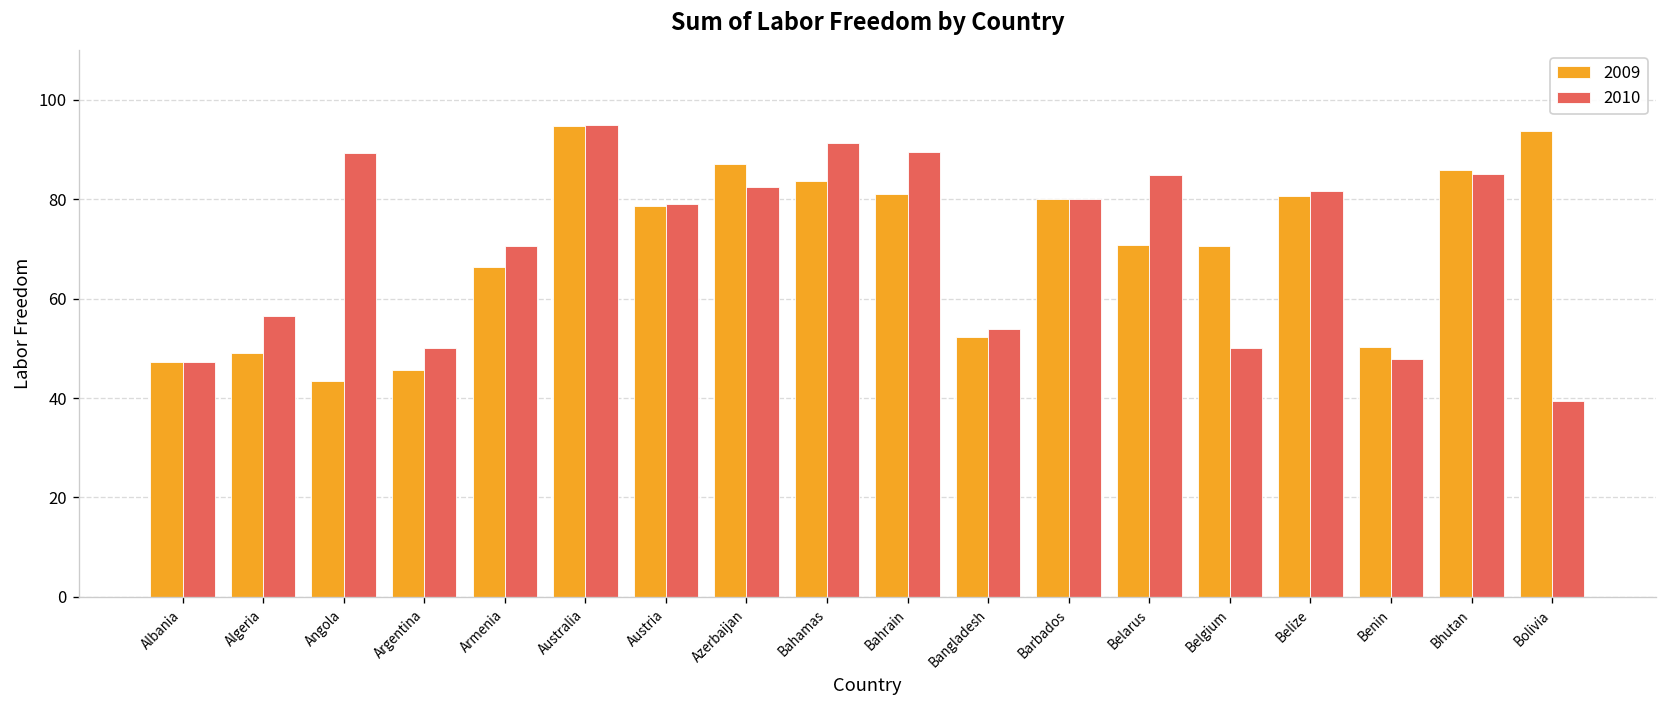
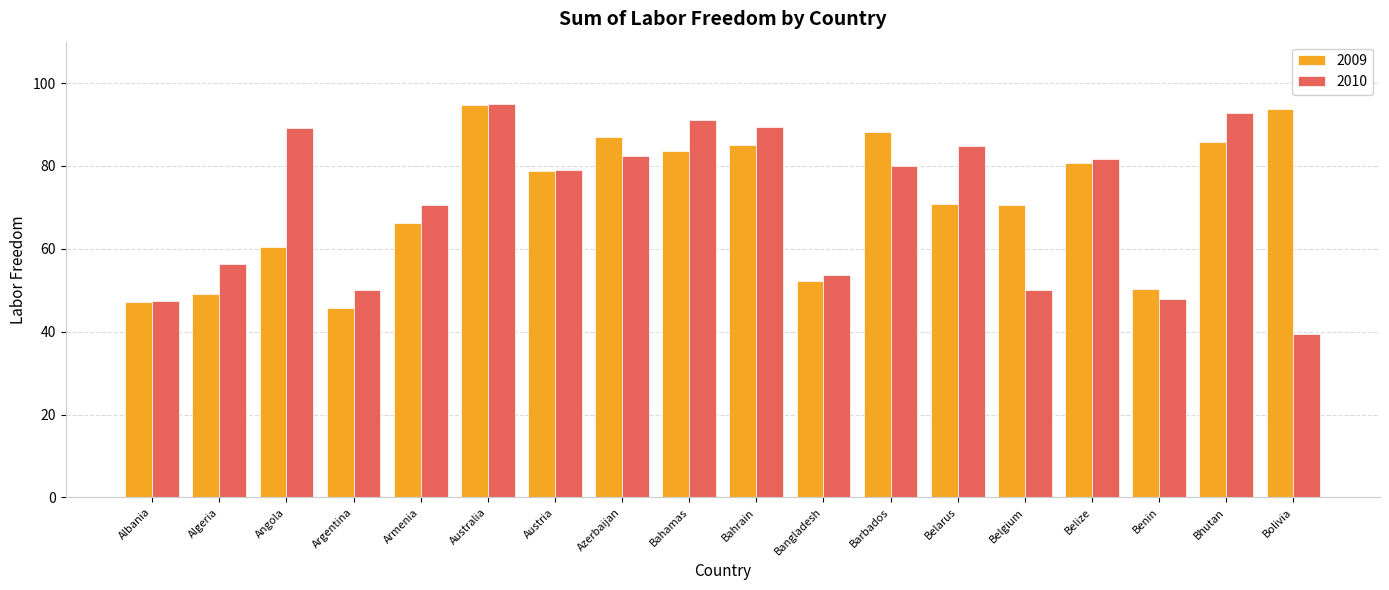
  {
    "2009": {
      "Albania": 47,
      "Algeria": 49,
-     "Angola": 44,
+     "Angola": 61,
      "Argentina": 46,
      "Armenia": 66,
      "Australia": 95,
      "Austria": 79,
      "Azerbaijan": 87,
      "Bahamas": 84,
-     "Bahrain": 81,
+     "Bahrain": 85,
      "Bangladesh": 52,
-     "Barbados": 80,
+     "Barbados": 88,
      "Belarus": 71,
      "Belgium": 71,
      "Belize": 81,
      "Benin": 50,
      "Bhutan": 86,
      "Bolivia": 94
    },
    "2010": {
      "Albania": 47,
      "Algeria": 56,
      "Angola": 89,
      "Argentina": 50,
      "Armenia": 71,
      "Australia": 95,
      "Austria": 79,
      "Azerbaijan": 83,
      "Bahamas": 91,
      "Bahrain": 89,
      "Bangladesh": 54,
      "Barbados": 80,
      "Belarus": 85,
      "Belgium": 50,
      "Belize": 82,
      "Benin": 48,
-     "Bhutan": 85,
+     "Bhutan": 93,
      "Bolivia": 39
    }
  }
